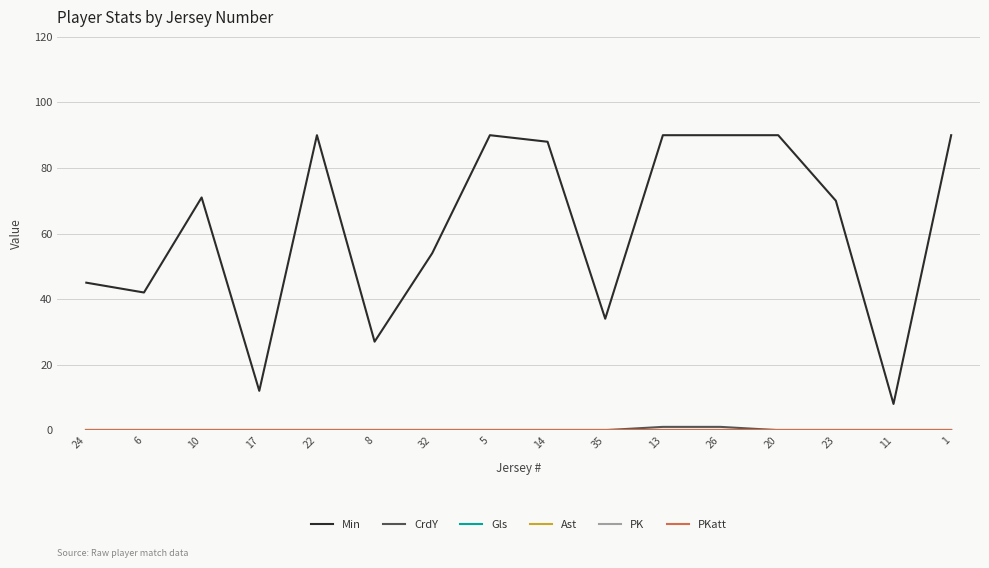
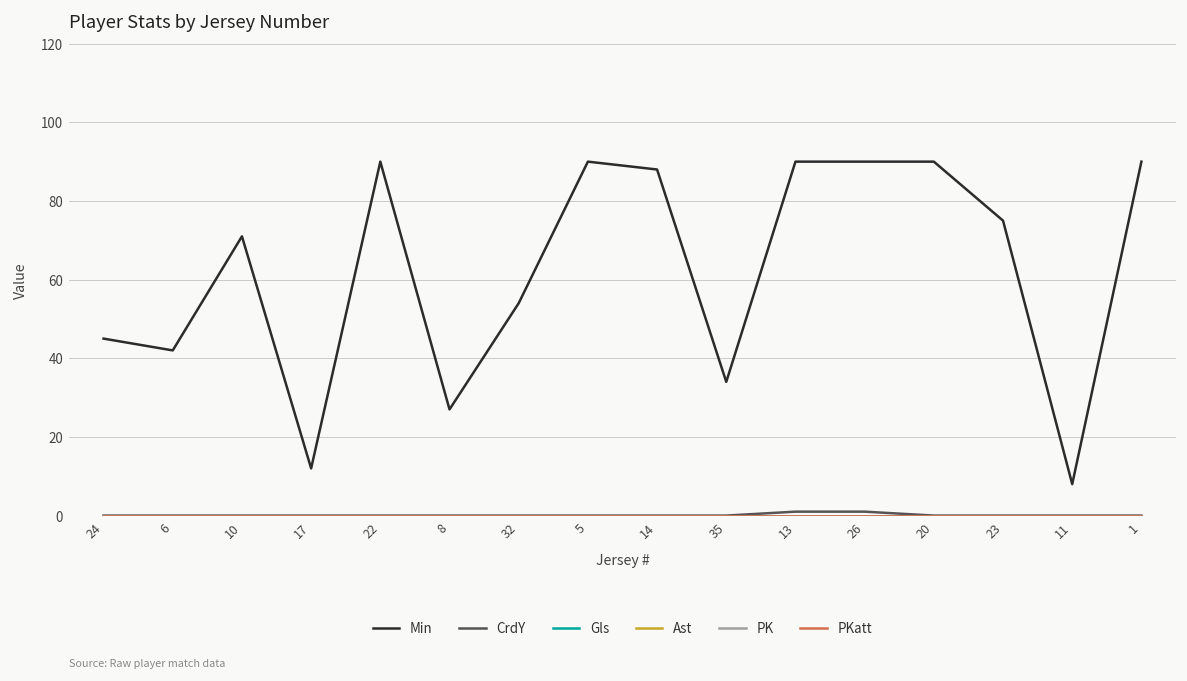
  {
    "Min": {
      "24": 45,
      "6": 42,
      "10": 71,
      "17": 12,
      "22": 90,
      "8": 27,
      "32": 54,
      "5": 90,
      "14": 88,
      "35": 34,
      "13": 90,
      "26": 90,
      "20": 90,
-     "23": 70,
+     "23": 75,
      "11": 8,
      "1": 90
    },
    "CrdY": {
      "13": 1,
      "26": 1
    },
    "PKatt": {
      "13": 0,
      "26": 0
    }
  }
